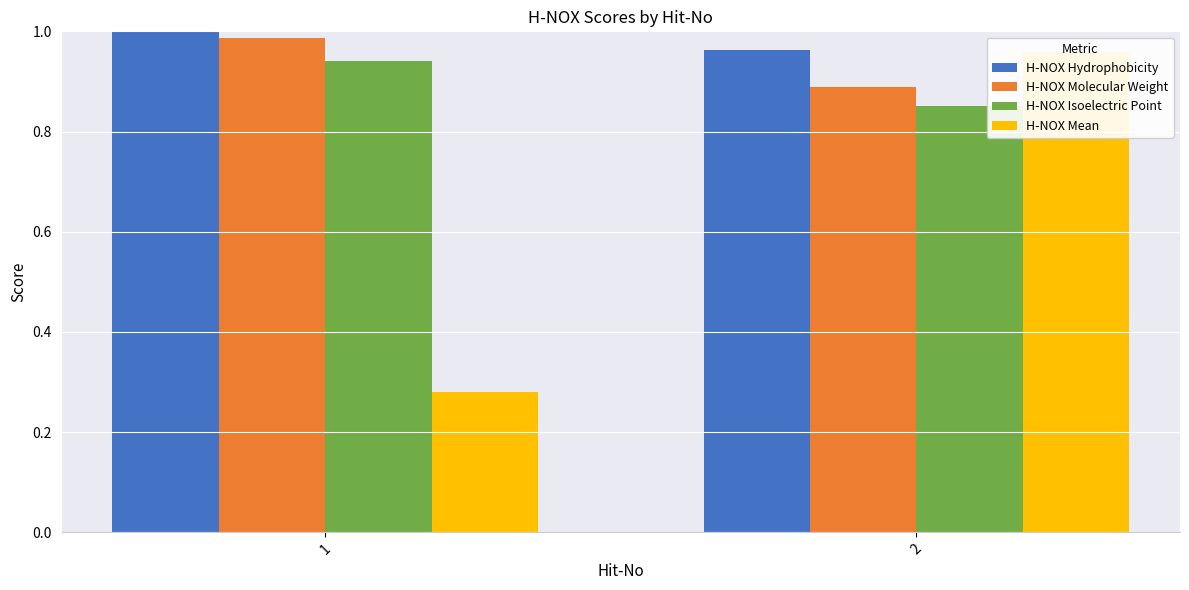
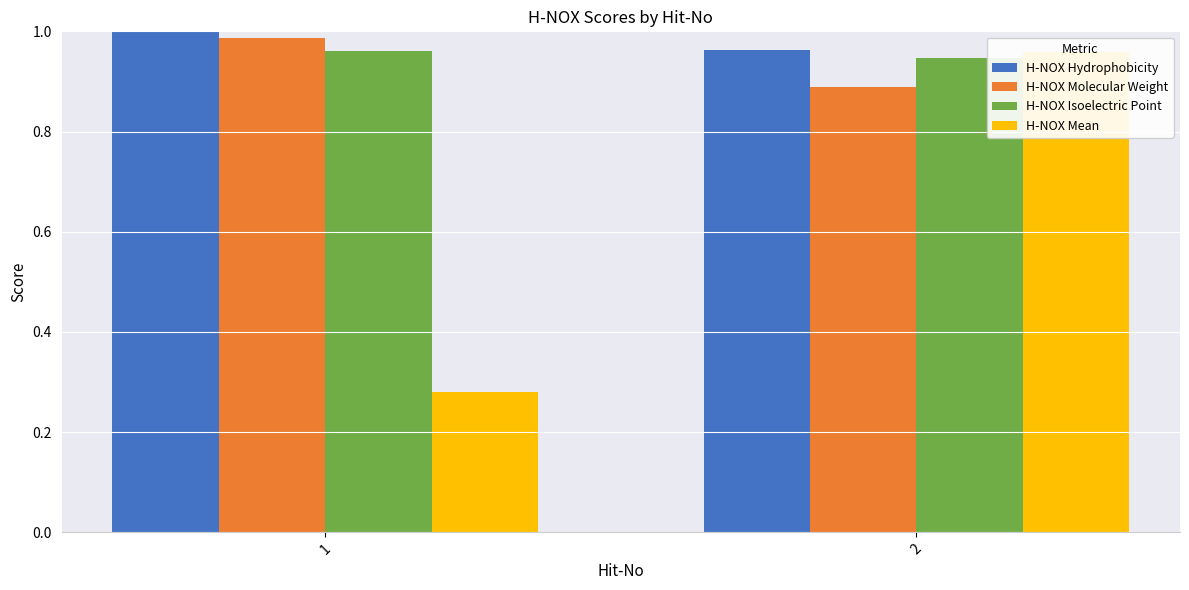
  {
    "H-NOX Hydrophobicity": {
      "1": 1.00,
      "2": 0.96
    },
    "H-NOX Molecular Weight": {
      "1": 0.99,
      "2": 0.89
    },
    "H-NOX Isoelectric Point": {
-     "1": 0.94,
-     "2": 0.85
+     "1": 0.96,
+     "2": 0.95
    },
    "H-NOX Mean": {
      "1": 0.28
    }
  }
